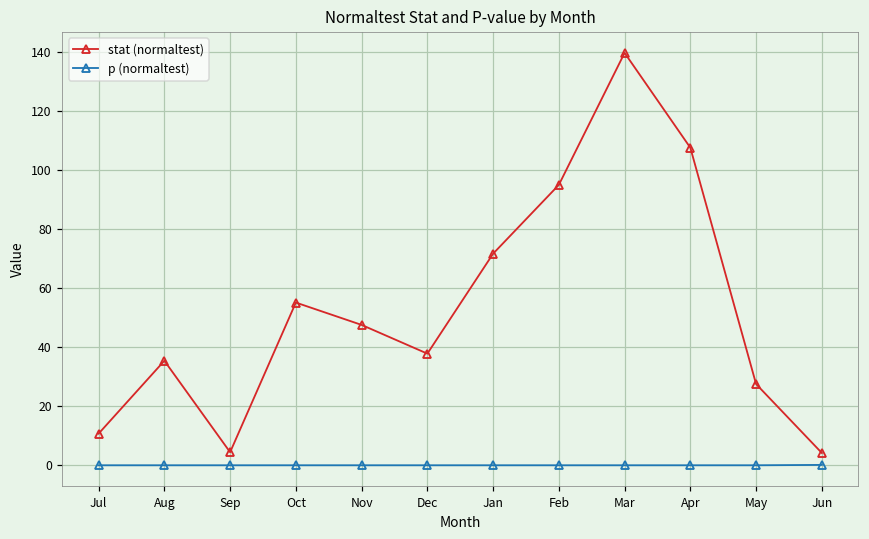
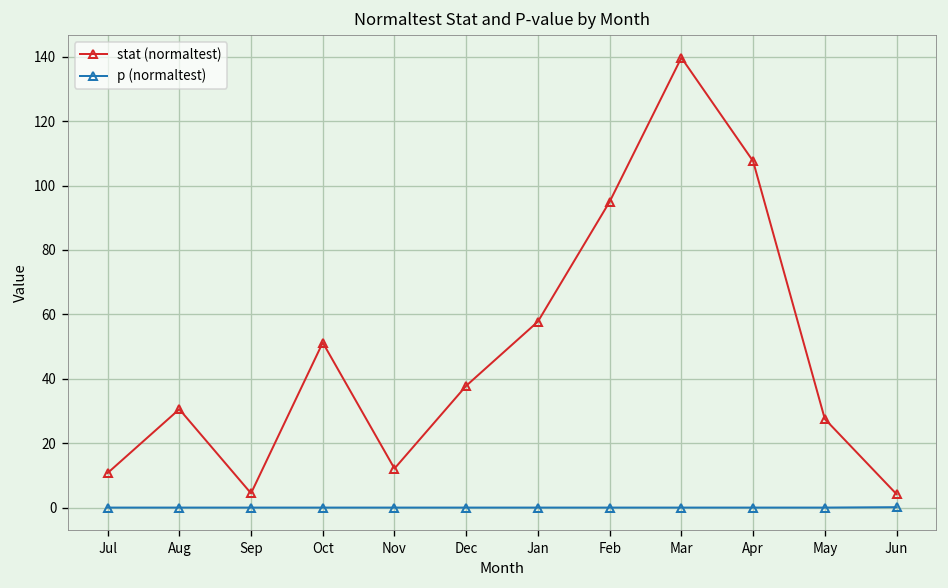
  {
    "stat (normaltest)": {
      "Jul": 11,
-     "Aug": 35,
+     "Aug": 31,
      "Sep": 4,
-     "Oct": 55,
-     "Nov": 48,
+     "Oct": 51,
+     "Nov": 12,
      "Dec": 38,
-     "Jan": 72,
+     "Jan": 58,
      "Feb": 95,
      "Mar": 140,
      "Apr": 108,
      "May": 28,
      "Jun": 4
    },
    "p (normaltest)": {
      "Jul": 0,
      "Aug": 0,
      "Sep": 0,
      "Oct": 0,
      "Nov": 0,
      "Dec": 0,
      "Jan": 0,
      "Feb": 0,
      "Mar": 0,
      "Apr": 0,
      "May": 0,
      "Jun": 0
    }
  }
